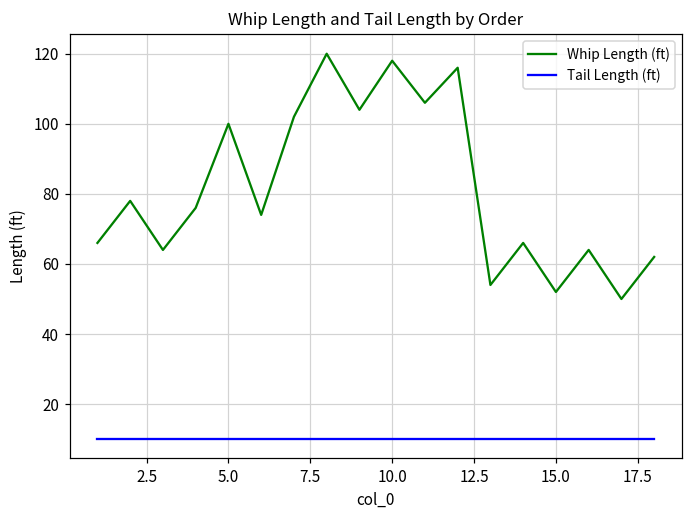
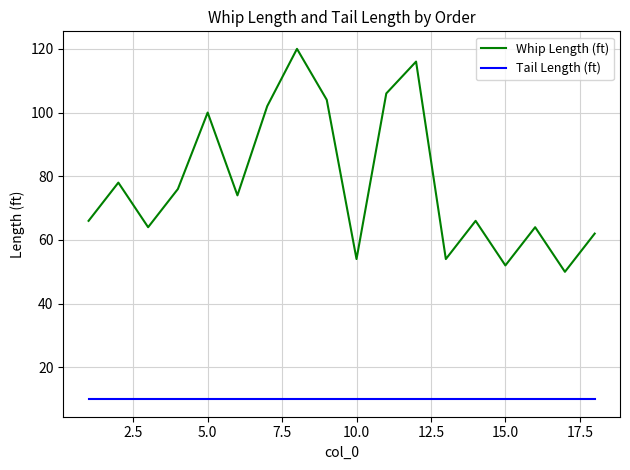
  {
    "Whip Length (ft)": {
      "5.0": 100,
-     "10.0": 118,
+     "10.0": 54,
      "15.0": 52
    },
    "Tail Length (ft)": {
      "5.0": 10,
      "10.0": 10,
      "15.0": 10
    }
  }
